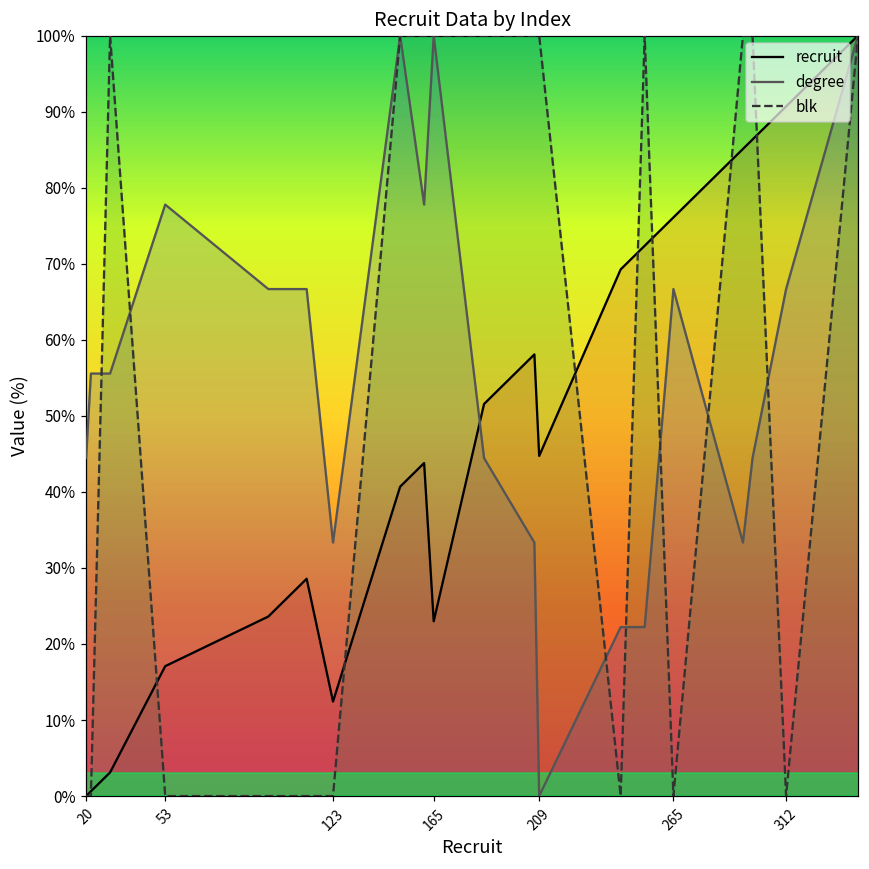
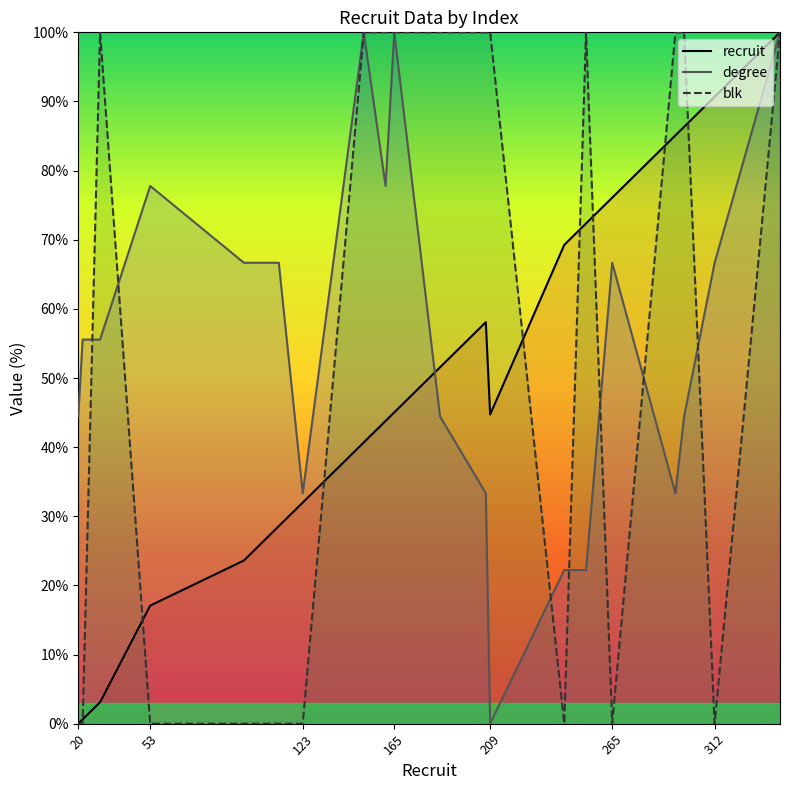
  {
    "recruit": {
      "53": "17%",
-     "123": "12%",
-     "165": "23%",
+     "123": "32%",
+     "165": "45%",
      "209": "45%",
      "265": "76%"
    }
  }
